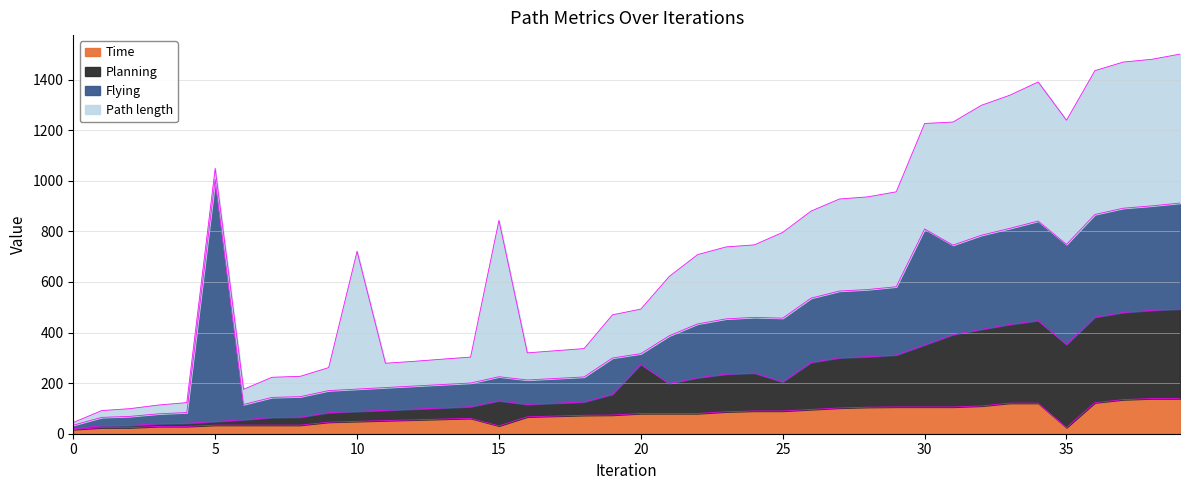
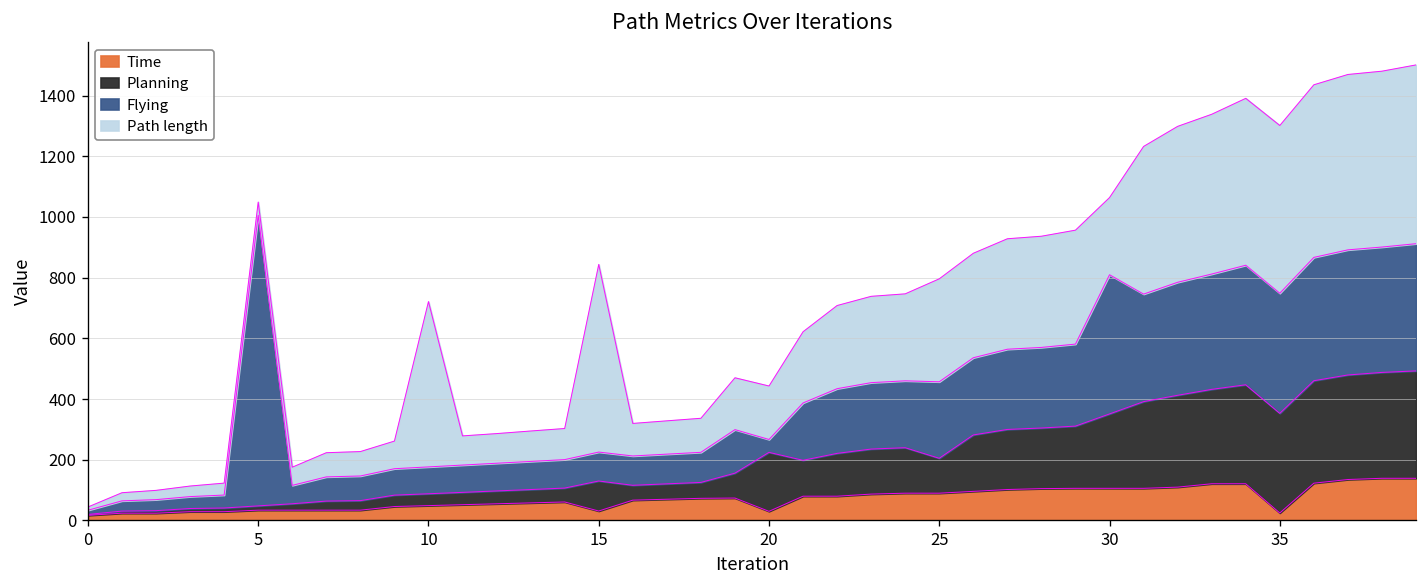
  {
    "Time": {
      "5": 30,
      "10": 50,
      "15": 30,
-     "20": 80,
+     "20": 30,
      "25": 90,
      "30": 110,
      "35": 20
    },
    "Planning": {
      "5": 10,
      "10": 40,
      "15": 100,
      "20": 190,
      "25": 110,
      "30": 250,
      "35": 330
    },
    "Flying": {
      "0": 10,
      "5": 960,
      "10": 90,
      "15": 100,
      "20": 40,
      "25": 250,
      "30": 460,
      "35": 400
    },
    "Path length": {
      "0": 10,
      "5": 40,
      "10": 540,
      "15": 620,
      "20": 180,
      "25": 340,
-     "30": 420,
-     "35": 490
+     "30": 250,
+     "35": 550
    }
  }
